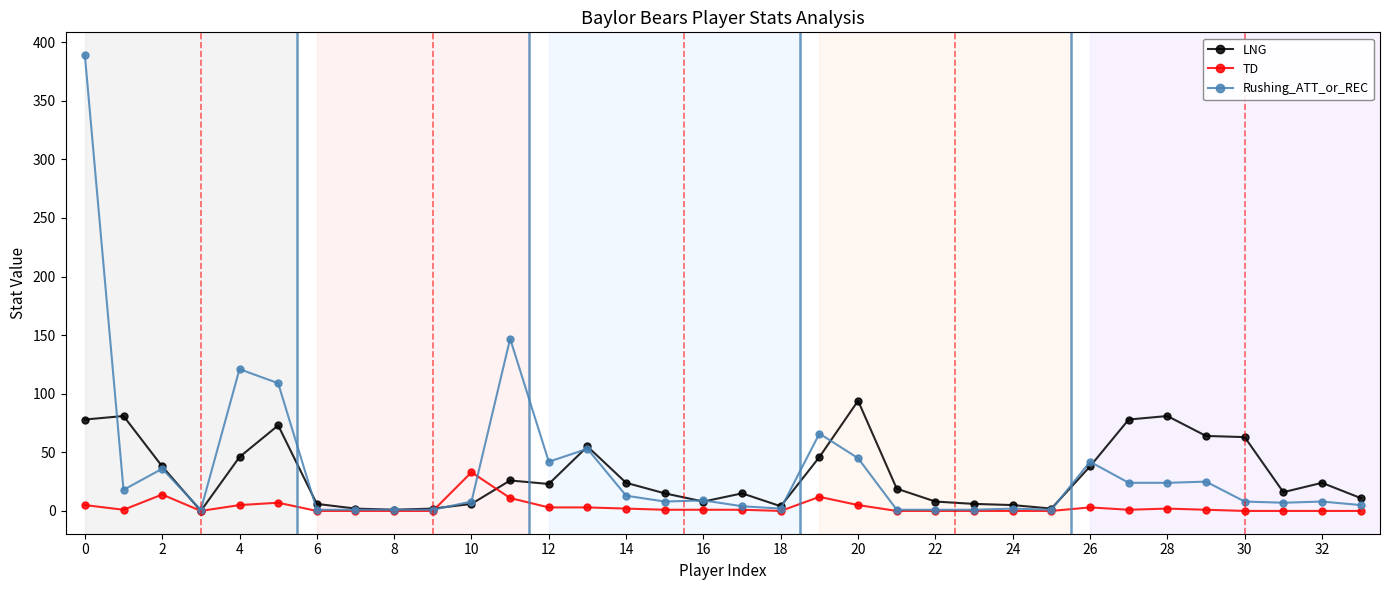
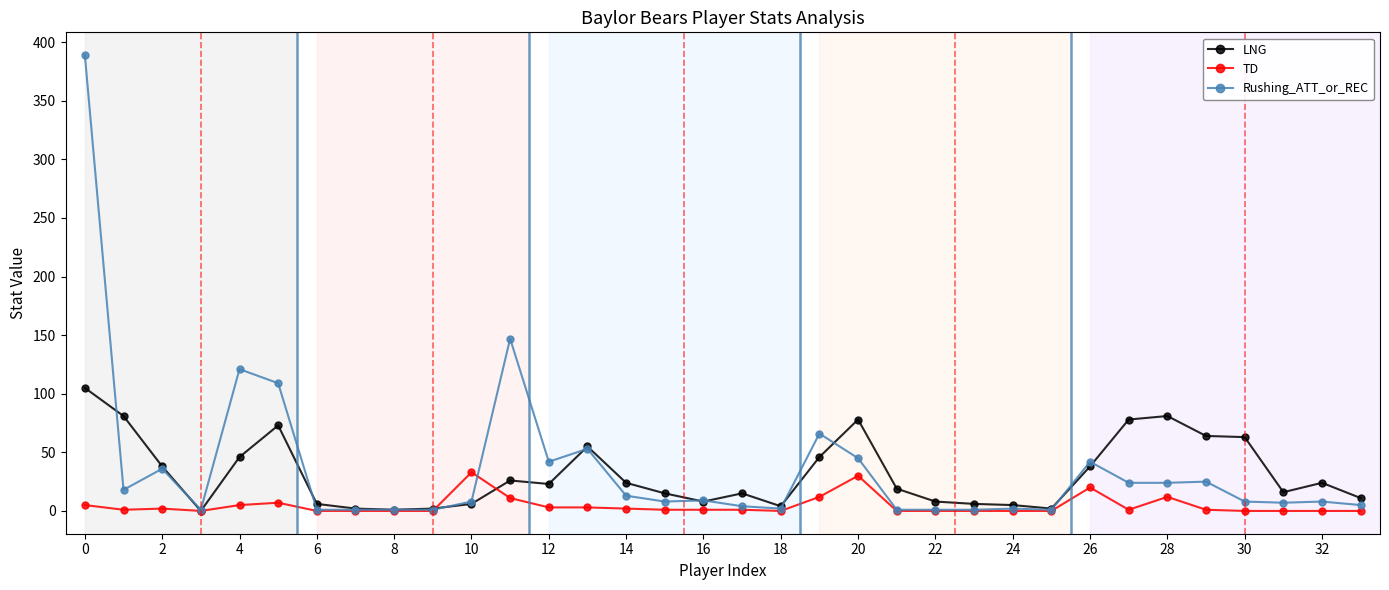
  {
    "LNG": {
-     "0": 78,
+     "0": 105,
      "4": 46,
      "6": 6,
      "12": 23,
      "14": 24,
-     "20": 94,
+     "20": 78,
      "22": 8,
      "24": 5,
      "26": 38,
      "28": 81,
      "30": 63,
      "32": 24
    },
    "TD": {
      "0": 5,
-     "2": 14,
+     "2": 2,
      "4": 5,
      "10": 33,
      "12": 3,
      "14": 2,
      "16": 1,
-     "20": 5,
-     "26": 3,
-     "28": 2,
+     "20": 30,
+     "26": 20,
+     "28": 12,
      "30": 0,
      "32": 0
    },
    "Rushing_ATT_or_REC": {
      "0": 389,
      "4": 121,
      "12": 42,
      "14": 13,
      "20": 45,
      "26": 42,
      "28": 24,
      "30": 8,
      "32": 8
    }
  }
